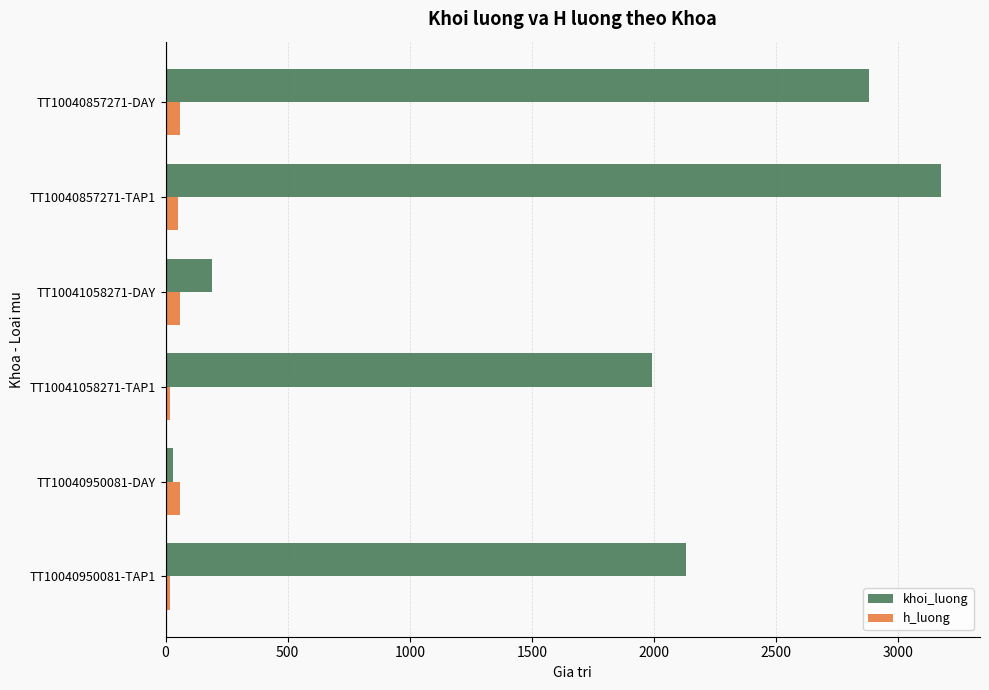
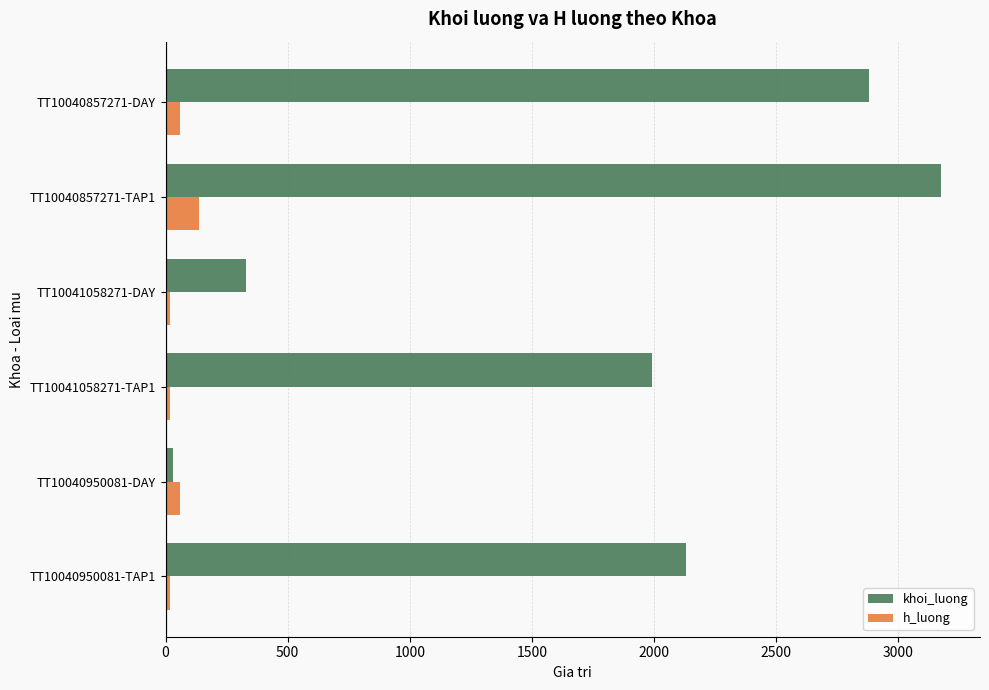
  {
    "khoi_luong": {
      "TT10040857271-DAY": 2880,
      "TT10040857271-TAP1": 3180,
-     "TT10041058271-DAY": 190,
+     "TT10041058271-DAY": 330,
      "TT10041058271-TAP1": 1990,
      "TT10040950081-DAY": 30,
      "TT10040950081-TAP1": 2130
    },
    "h_luong": {
      "TT10040857271-DAY": 60,
-     "TT10040857271-TAP1": 50,
-     "TT10041058271-DAY": 60,
+     "TT10040857271-TAP1": 140,
+     "TT10041058271-DAY": 20,
      "TT10041058271-TAP1": 20,
      "TT10040950081-DAY": 60,
      "TT10040950081-TAP1": 20
    }
  }
